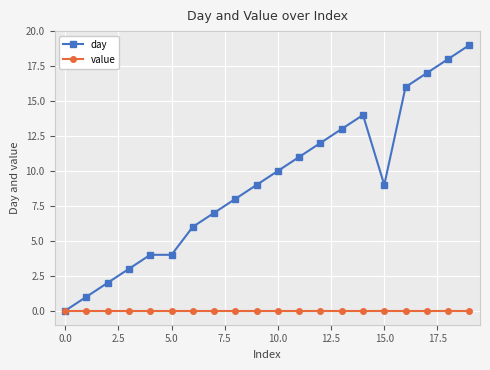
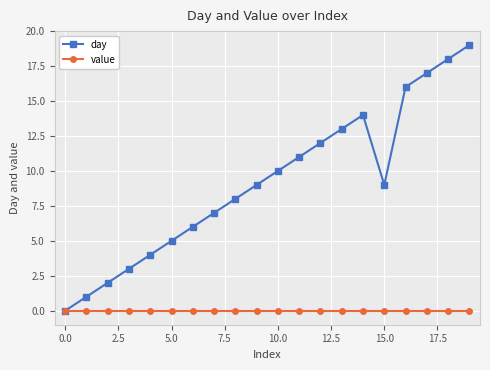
  {
    "day": {
-     "5.0": 4,
+     "5.0": 5,
      "10.0": 10,
      "15.0": 9
    },
    "value": {
      "5.0": 0,
      "10.0": 0,
      "15.0": 0
    }
  }
